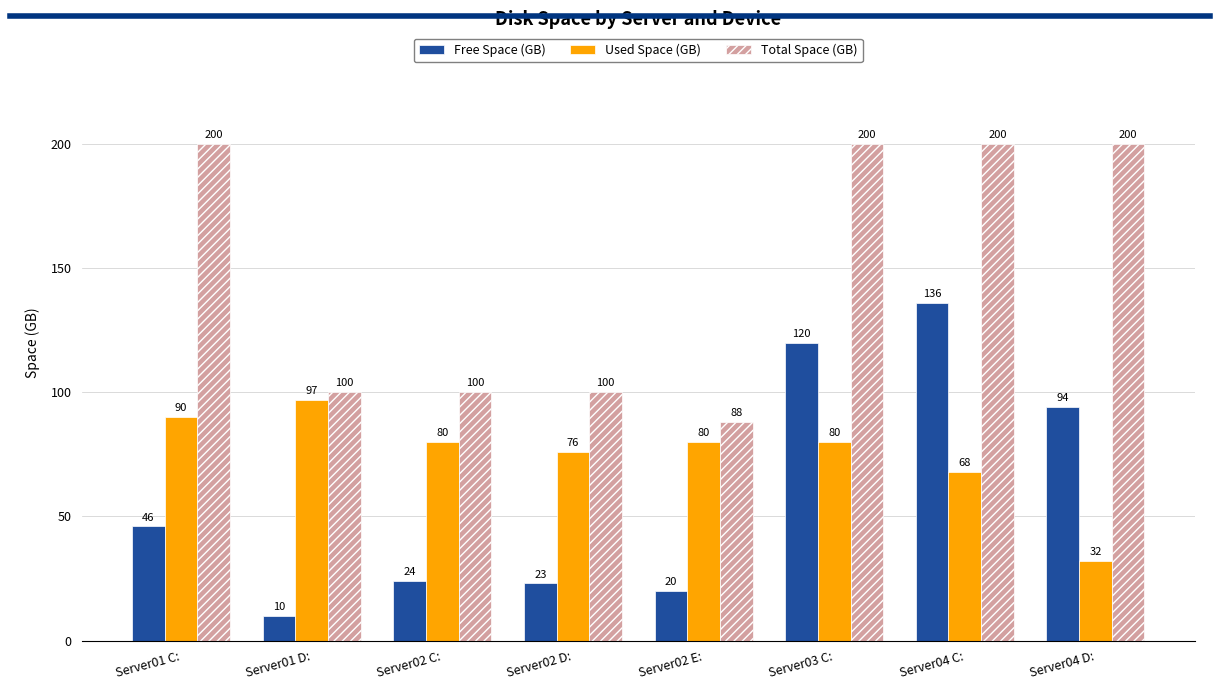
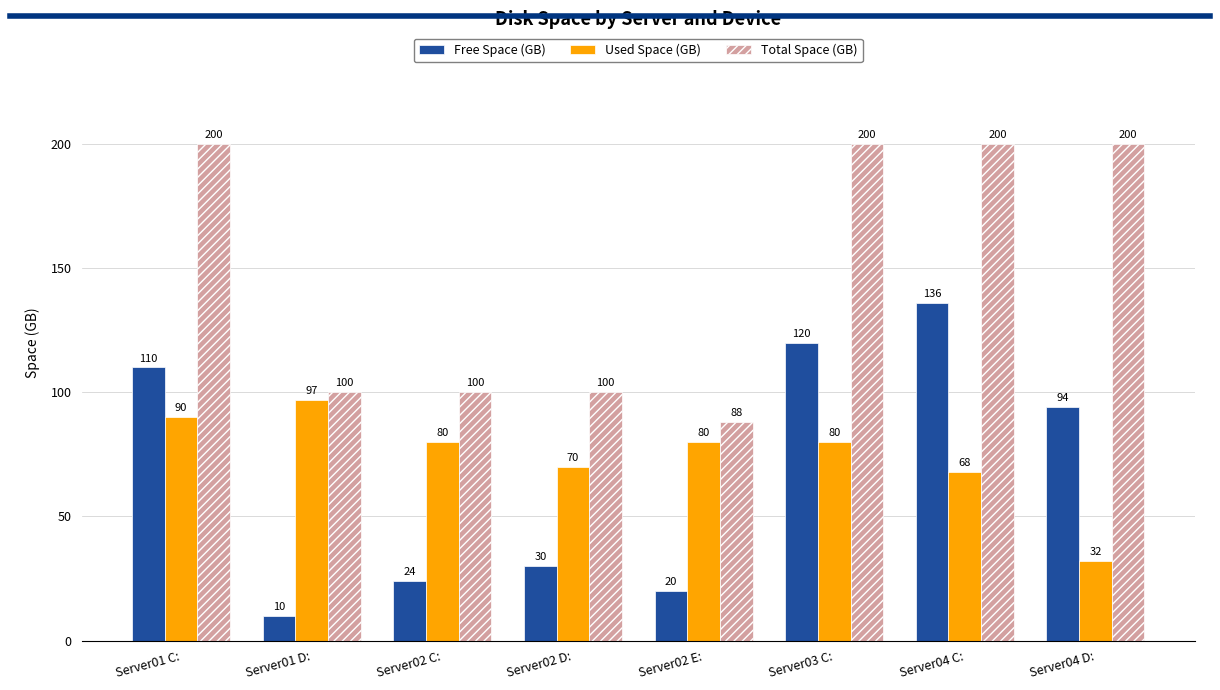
  {
    "Free Space (GB)": {
-     "Server01 C:": 46,
+     "Server01 C:": 110,
      "Server01 D:": 10,
      "Server02 C:": 24,
-     "Server02 D:": 23,
+     "Server02 D:": 30,
      "Server02 E:": 20,
      "Server03 C:": 120,
      "Server04 C:": 136,
      "Server04 D:": 94
    },
    "Used Space (GB)": {
      "Server01 C:": 90,
      "Server01 D:": 97,
      "Server02 C:": 80,
-     "Server02 D:": 76,
+     "Server02 D:": 70,
      "Server02 E:": 80,
      "Server03 C:": 80,
      "Server04 C:": 68,
      "Server04 D:": 32
    },
    "Total Space (GB)": {
      "Server01 C:": 200,
      "Server01 D:": 100,
      "Server02 C:": 100,
      "Server02 D:": 100,
      "Server02 E:": 88,
      "Server03 C:": 200,
      "Server04 C:": 200,
      "Server04 D:": 200
    }
  }
